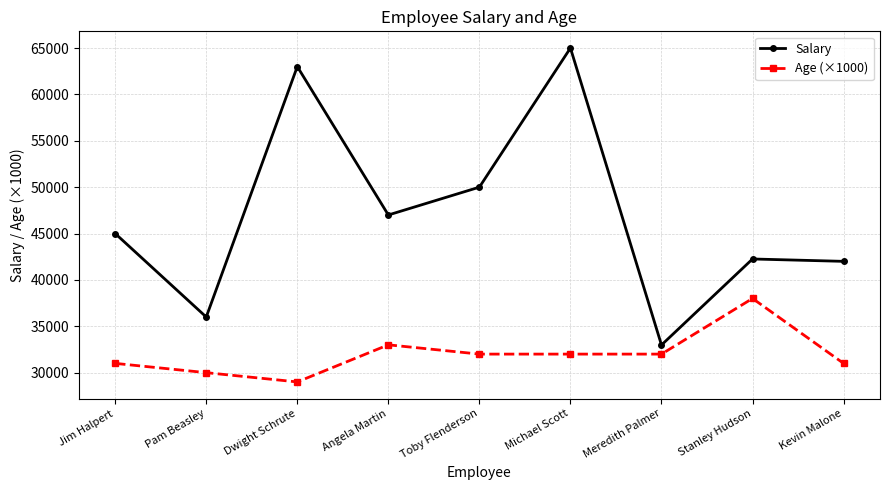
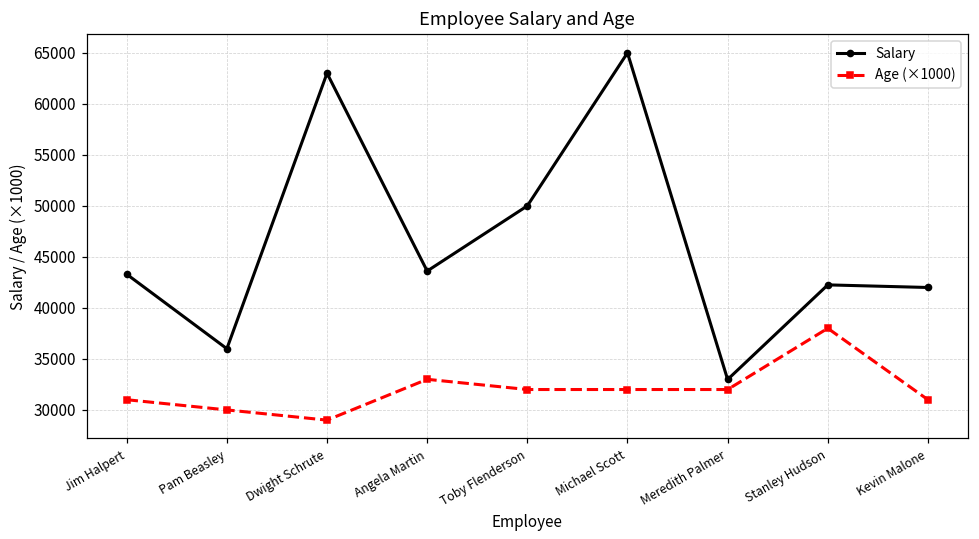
  {
    "Salary": {
-     "Jim Halpert": 45000,
+     "Jim Halpert": 43000,
      "Pam Beasley": 36000,
      "Dwight Schrute": 63000,
-     "Angela Martin": 47000,
+     "Angela Martin": 44000,
      "Toby Flenderson": 50000,
      "Michael Scott": 65000,
      "Meredith Palmer": 33000,
      "Stanley Hudson": 42000,
      "Kevin Malone": 42000
    },
    "Age (×1000)": {
      "Jim Halpert": 31000,
      "Pam Beasley": 30000,
      "Dwight Schrute": 29000,
      "Angela Martin": 33000,
      "Toby Flenderson": 32000,
      "Michael Scott": 32000,
      "Meredith Palmer": 32000,
      "Stanley Hudson": 38000,
      "Kevin Malone": 31000
    }
  }
